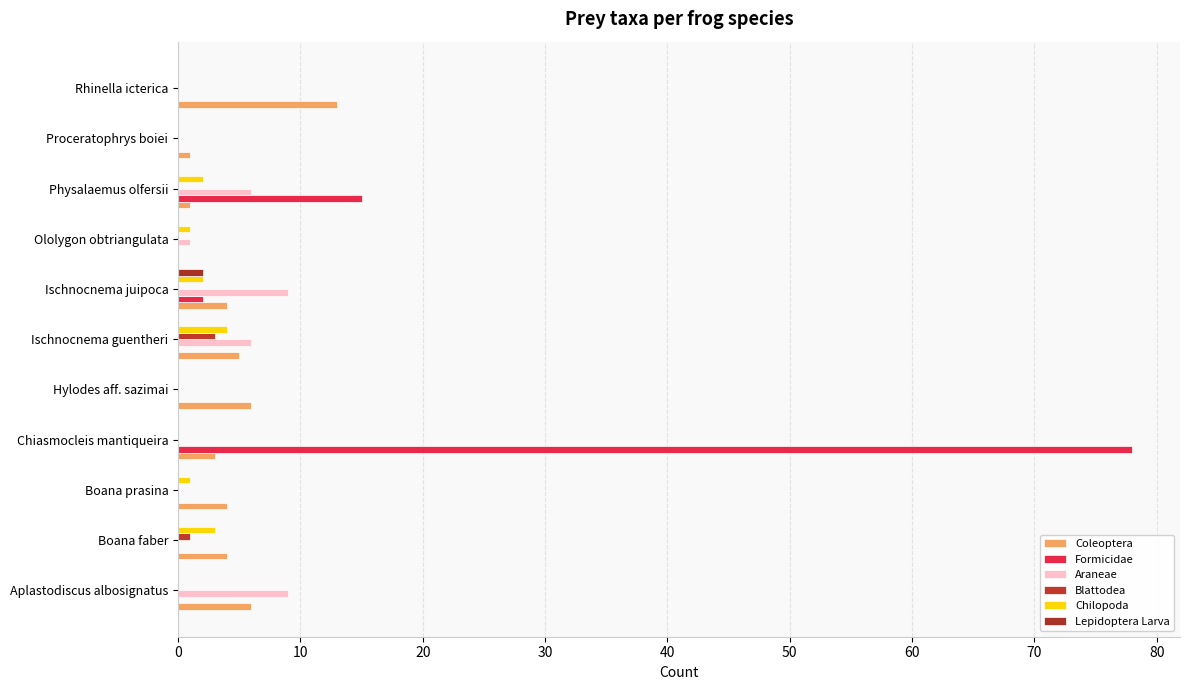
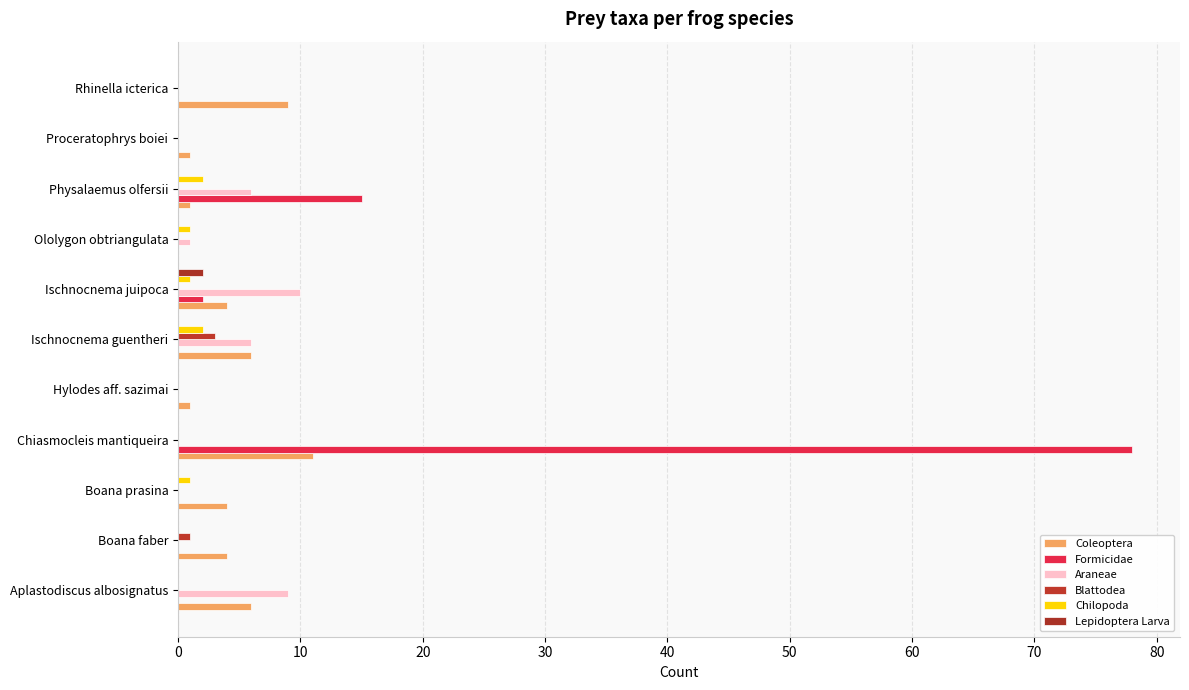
  {
    "Coleoptera": {
-     "Rhinella icterica": 13,
+     "Rhinella icterica": 9,
      "Proceratophrys boiei": 1,
      "Physalaemus olfersii": 1,
      "Ololygon obtriangulata": 0,
      "Ischnocnema juipoca": 4,
-     "Ischnocnema guentheri": 5,
-     "Hylodes aff. sazimai": 6,
-     "Chiasmocleis mantiqueira": 3,
+     "Ischnocnema guentheri": 6,
+     "Hylodes aff. sazimai": 1,
+     "Chiasmocleis mantiqueira": 11,
      "Boana prasina": 4,
      "Boana faber": 4,
      "Aplastodiscus albosignatus": 6
    },
    "Araneae": {
      "Rhinella icterica": 0,
      "Proceratophrys boiei": 0,
      "Physalaemus olfersii": 6,
      "Ololygon obtriangulata": 1,
-     "Ischnocnema juipoca": 9,
+     "Ischnocnema juipoca": 10,
      "Ischnocnema guentheri": 6,
      "Hylodes aff. sazimai": 0,
      "Chiasmocleis mantiqueira": 0,
      "Boana prasina": 0,
      "Boana faber": 0,
      "Aplastodiscus albosignatus": 9
    },
    "Chilopoda": {
      "Rhinella icterica": 0,
      "Proceratophrys boiei": 0,
      "Physalaemus olfersii": 2,
      "Ololygon obtriangulata": 1,
-     "Ischnocnema juipoca": 2,
-     "Ischnocnema guentheri": 4,
+     "Ischnocnema juipoca": 1,
+     "Ischnocnema guentheri": 2,
      "Hylodes aff. sazimai": 0,
      "Chiasmocleis mantiqueira": 0,
      "Boana prasina": 1,
-     "Boana faber": 3,
+     "Boana faber": 0,
      "Aplastodiscus albosignatus": 0
    }
  }
